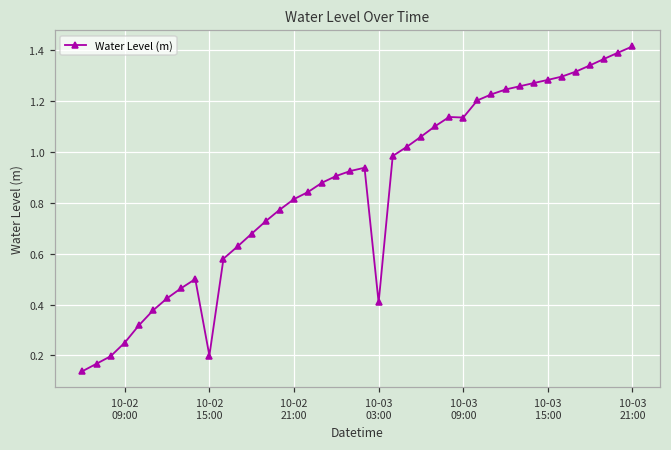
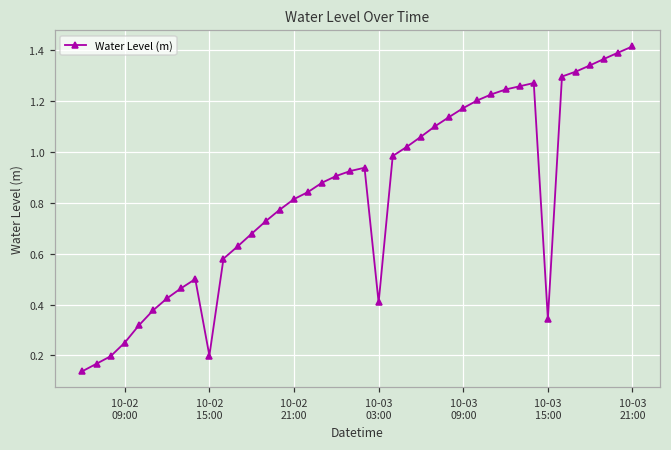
  {
    "10-02 09:00": 0.25,
    "10-02 15:00": 0.20,
    "10-02 21:00": 0.81,
    "10-03 03:00": 0.41,
-   "10-03 09:00": 1.13,
-   "10-03 15:00": 1.28,
+   "10-03 09:00": 1.17,
+   "10-03 15:00": 0.34,
    "10-03 21:00": 1.41
  }
